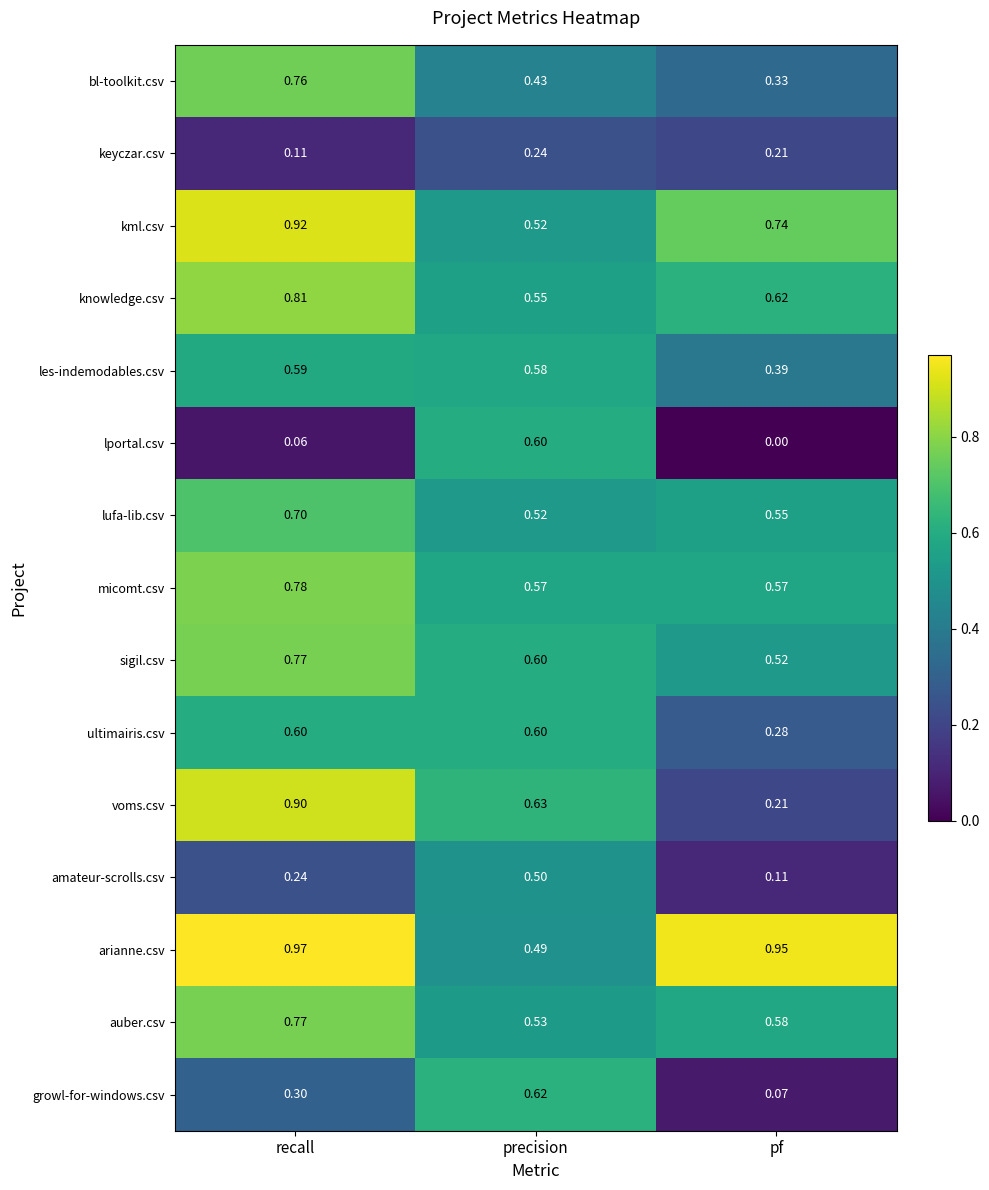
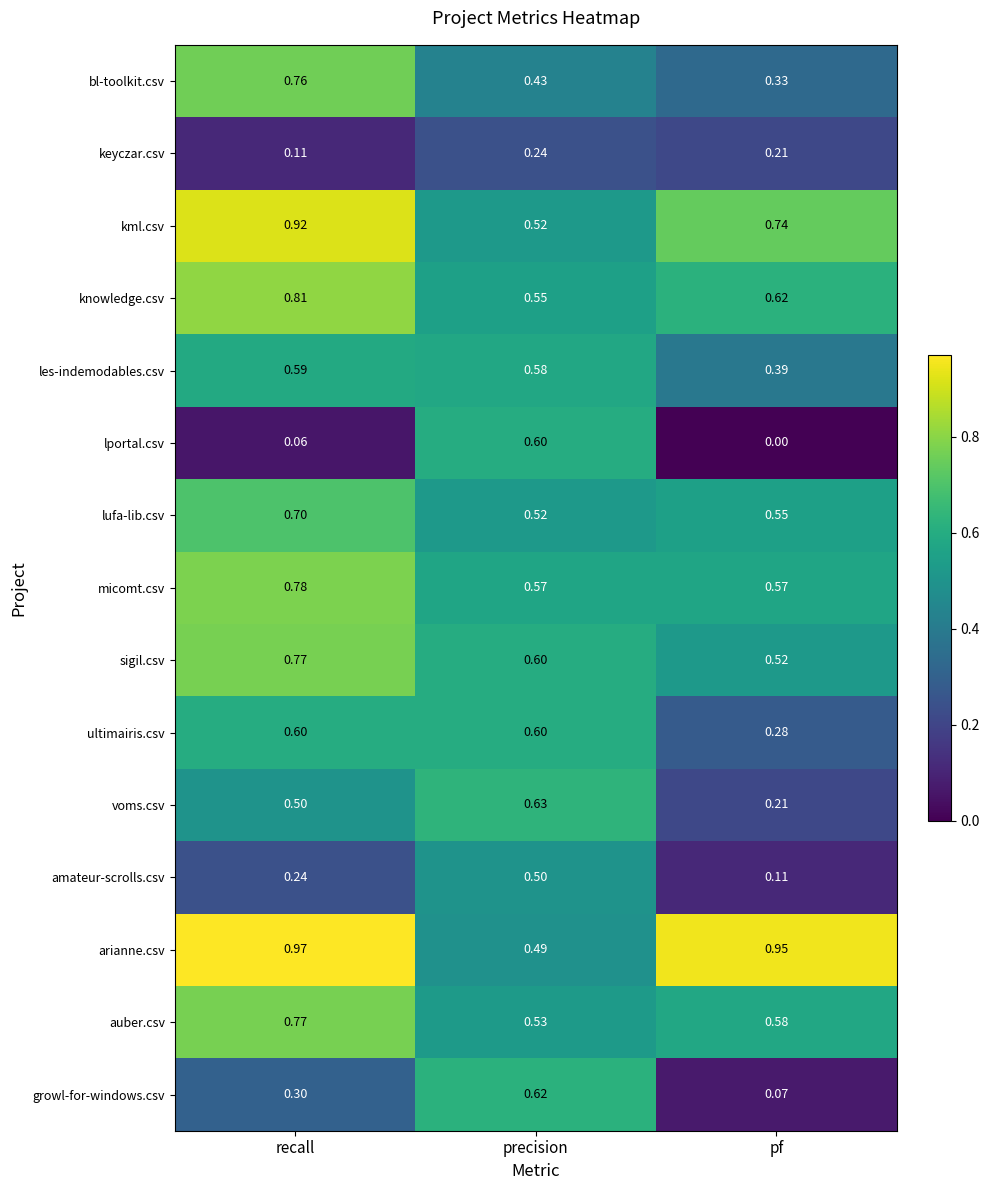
  {
    "bl-toolkit.csv": {
      "recall": 0.76,
      "precision": 0.43,
      "pf": 0.33
    },
    "keyczar.csv": {
      "recall": 0.11,
      "precision": 0.24,
      "pf": 0.21
    },
    "kml.csv": {
      "recall": 0.92,
      "precision": 0.52,
      "pf": 0.74
    },
    "knowledge.csv": {
      "recall": 0.81,
      "precision": 0.55,
      "pf": 0.62
    },
    "les-indemodables.csv": {
      "recall": 0.59,
      "precision": 0.58,
      "pf": 0.39
    },
    "lportal.csv": {
      "recall": 0.06,
      "precision": 0.60,
      "pf": 0.00
    },
    "lufa-lib.csv": {
      "recall": 0.70,
      "precision": 0.52,
      "pf": 0.55
    },
    "micomt.csv": {
      "recall": 0.78,
      "precision": 0.57,
      "pf": 0.57
    },
    "sigil.csv": {
      "recall": 0.77,
      "precision": 0.60,
      "pf": 0.52
    },
    "ultimairis.csv": {
      "recall": 0.60,
      "precision": 0.60,
      "pf": 0.28
    },
    "voms.csv": {
-     "recall": 0.90,
+     "recall": 0.50,
      "precision": 0.63,
      "pf": 0.21
    },
    "amateur-scrolls.csv": {
      "recall": 0.24,
      "precision": 0.50,
      "pf": 0.11
    },
    "arianne.csv": {
      "recall": 0.97,
      "precision": 0.49,
      "pf": 0.95
    },
    "auber.csv": {
      "recall": 0.77,
      "precision": 0.53,
      "pf": 0.58
    },
    "growl-for-windows.csv": {
      "recall": 0.30,
      "precision": 0.62,
      "pf": 0.07
    }
  }
